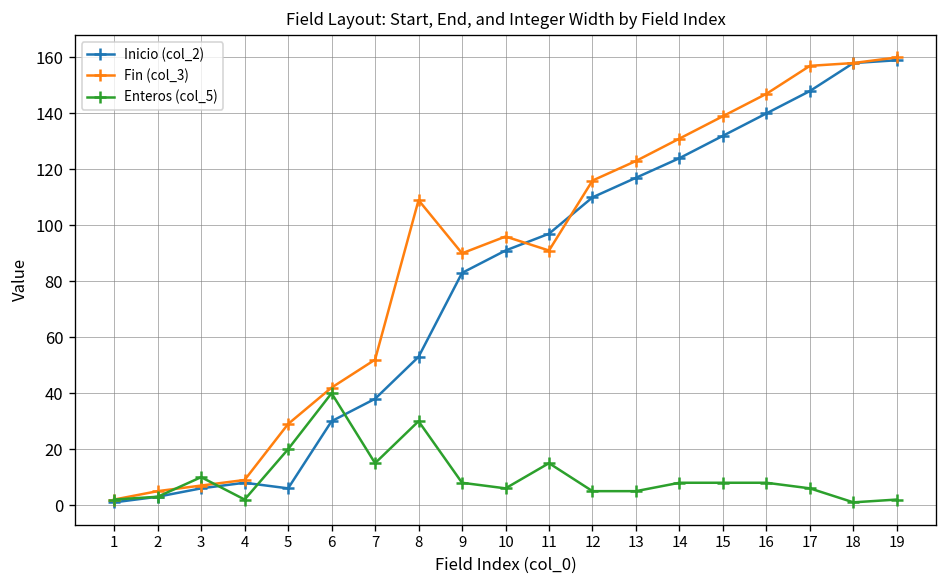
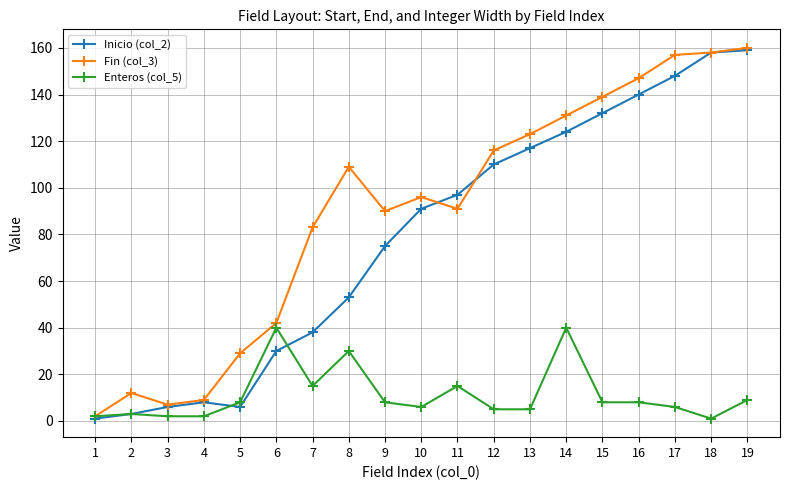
  {
    "Inicio (col_2)": {
      "5": 6,
      "6": 30,
      "7": 38,
      "8": 53,
-     "9": 83,
+     "9": 75,
      "10": 91,
      "11": 97,
      "12": 110,
      "13": 117,
      "14": 124,
      "15": 132,
      "16": 140,
      "17": 148
    },
    "Fin (col_3)": {
-     "2": 5,
+     "2": 12,
      "5": 29,
      "6": 42,
-     "7": 52,
+     "7": 83,
      "8": 109,
      "9": 90,
      "10": 96,
      "11": 91,
      "12": 116,
      "13": 123,
      "14": 131,
      "15": 139,
      "16": 147,
      "17": 157
    },
    "Enteros (col_5)": {
-     "3": 10,
+     "3": 2,
      "4": 2,
-     "5": 20,
+     "5": 8,
      "6": 40,
      "7": 15,
      "8": 30,
      "9": 8,
      "10": 6,
      "11": 15,
      "12": 5,
      "13": 5,
-     "14": 8,
+     "14": 40,
      "15": 8,
      "16": 8,
      "17": 6,
      "18": 1,
-     "19": 2
+     "19": 9
    }
  }
